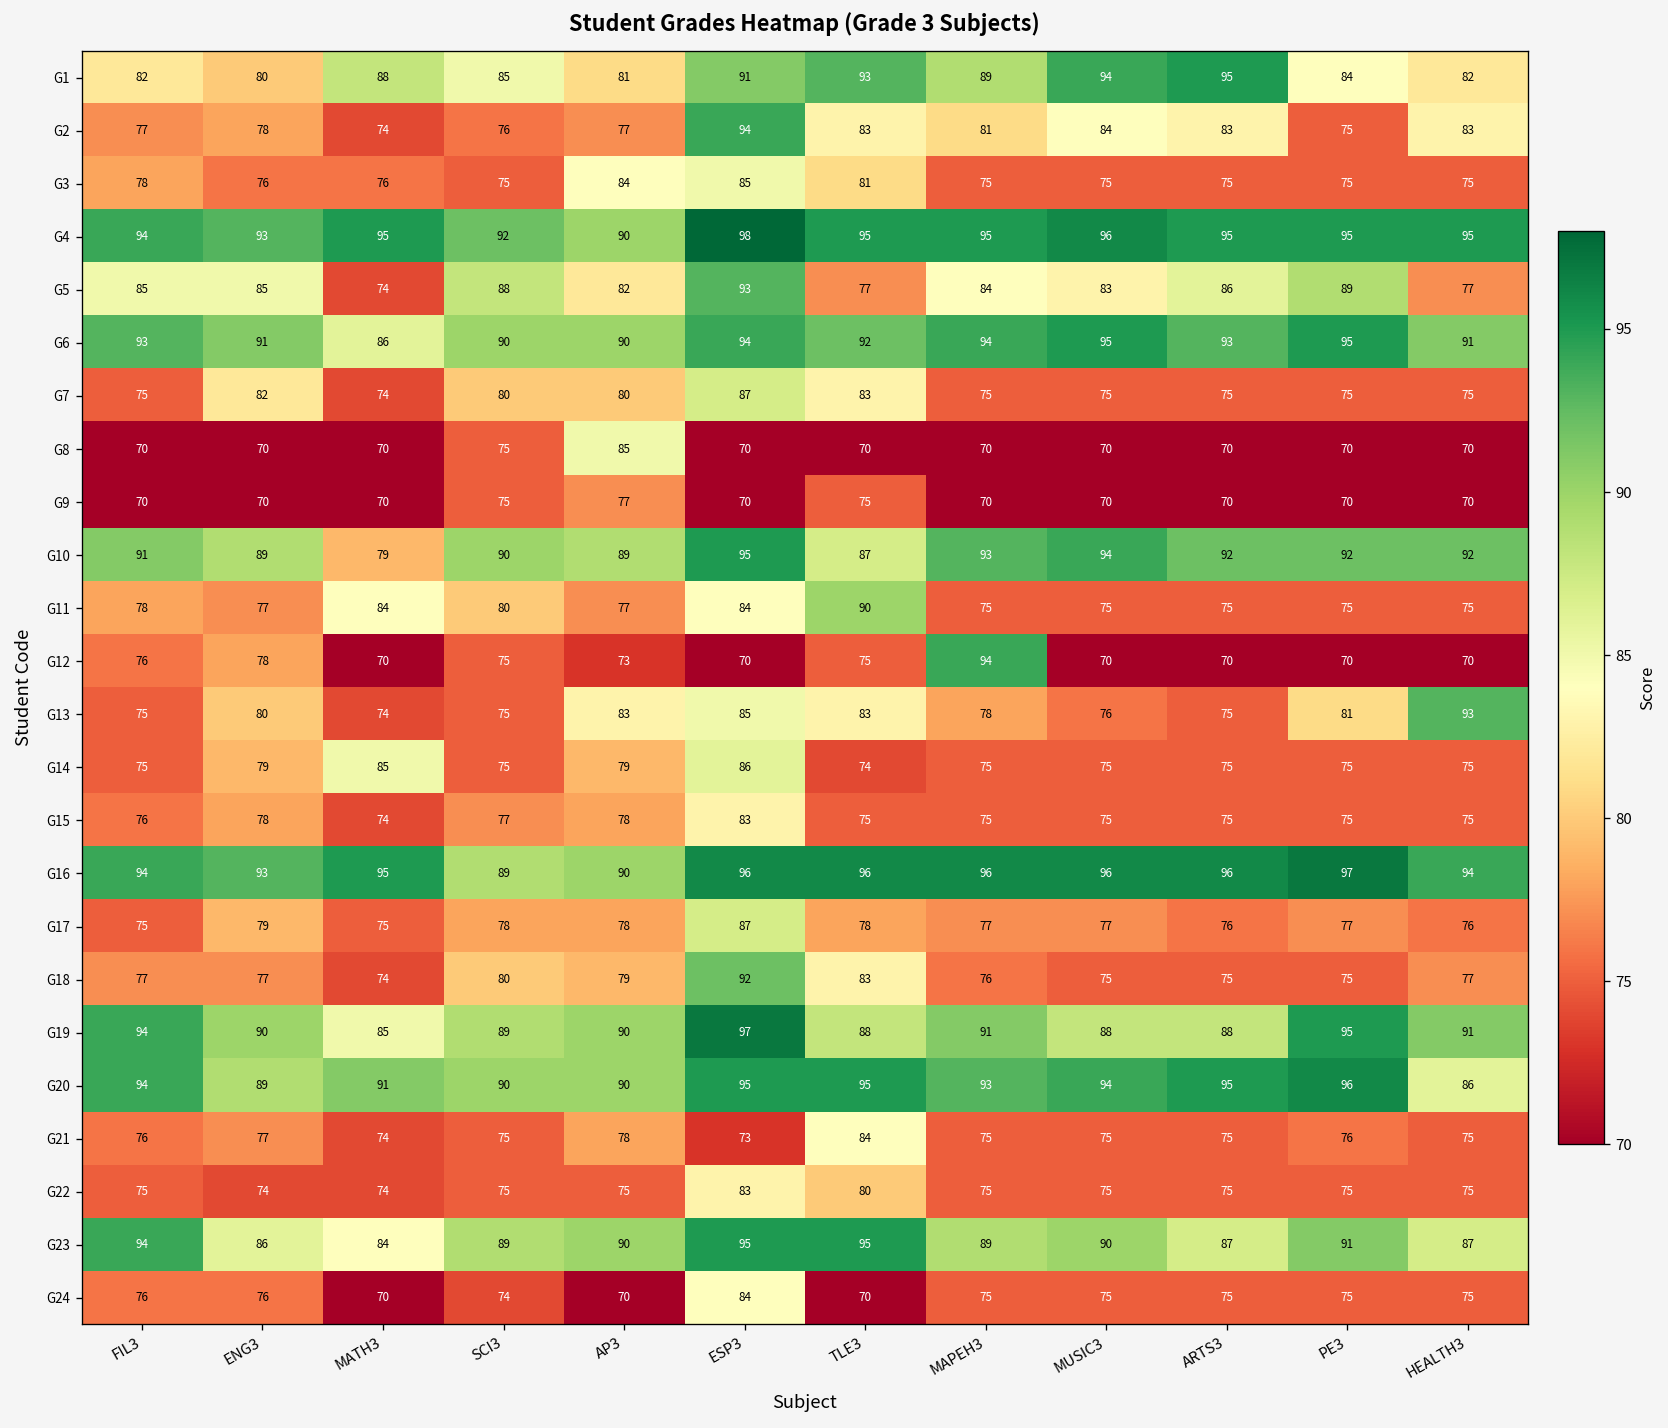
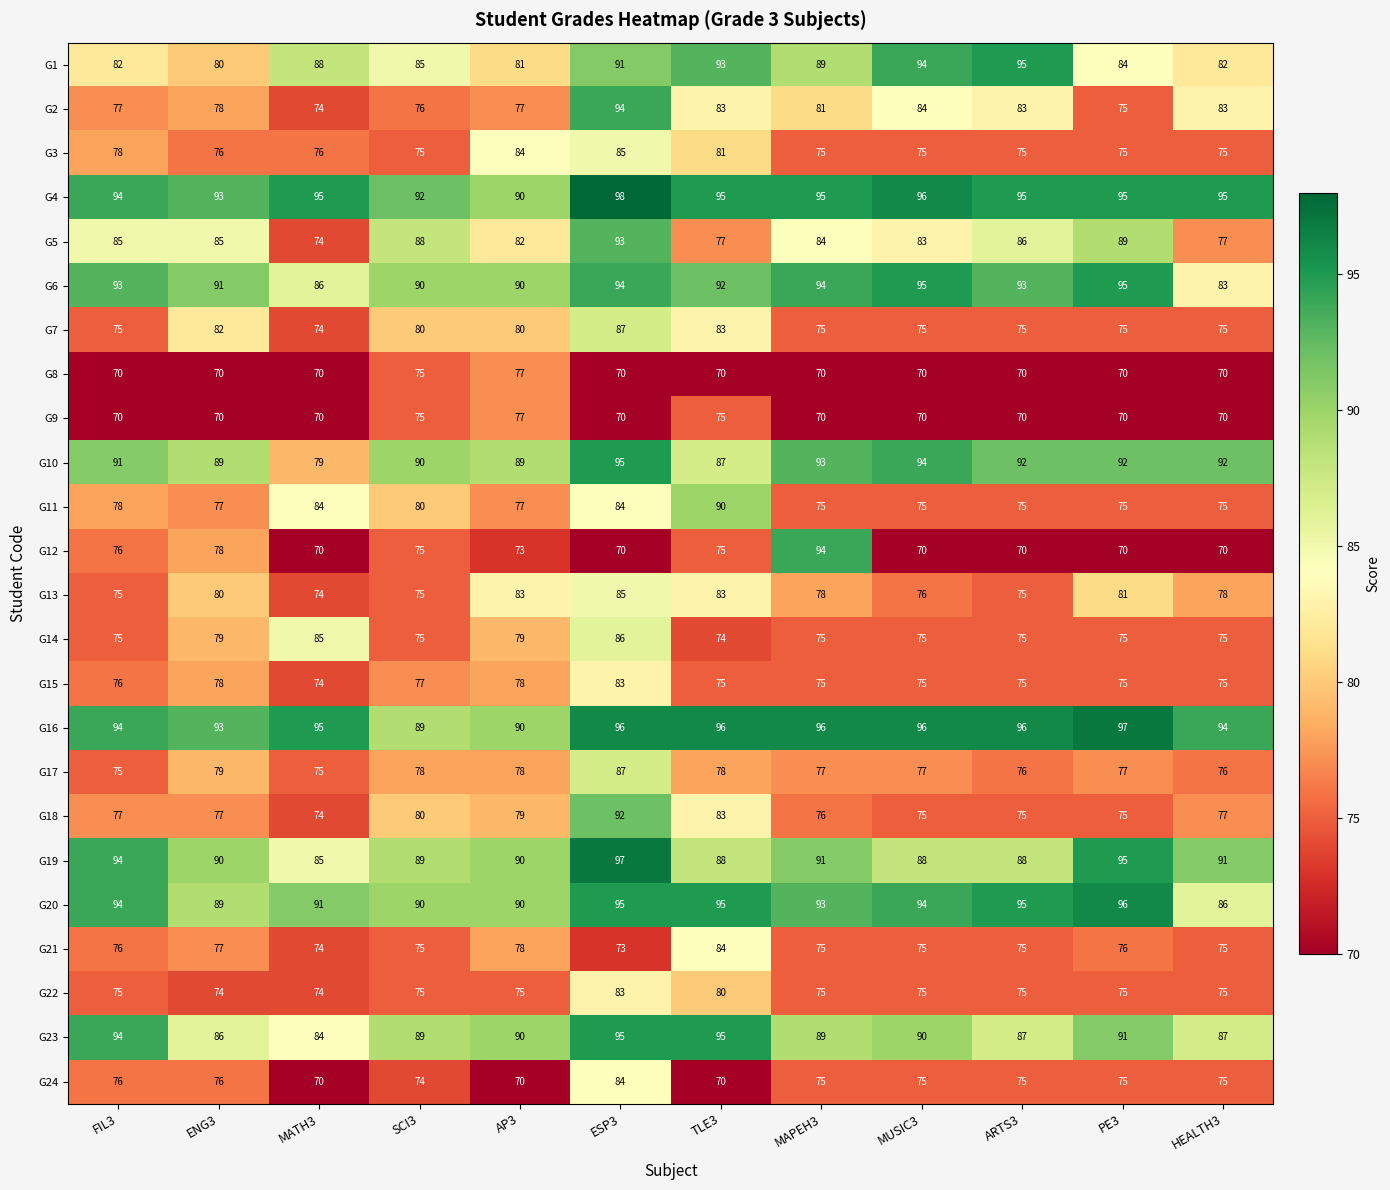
  {
    "G6": {
      "FIL3": 93,
      "ENG3": 91,
      "MATH3": 86,
      "SCI3": 90,
      "AP3": 90,
      "ESP3": 94,
      "TLE3": 92,
      "MAPEH3": 94,
      "MUSIC3": 95,
      "ARTS3": 93,
      "PE3": 95,
-     "HEALTH3": 91
+     "HEALTH3": 83
    },
    "G8": {
      "FIL3": 70,
      "ENG3": 70,
      "MATH3": 70,
      "SCI3": 75,
-     "AP3": 85,
+     "AP3": 77,
      "ESP3": 70,
      "TLE3": 70,
      "MAPEH3": 70,
      "MUSIC3": 70,
      "ARTS3": 70,
      "PE3": 70,
      "HEALTH3": 70
    },
    "G13": {
      "FIL3": 75,
      "ENG3": 80,
      "MATH3": 74,
      "SCI3": 75,
      "AP3": 83,
      "ESP3": 85,
      "TLE3": 83,
      "MAPEH3": 78,
      "MUSIC3": 76,
      "ARTS3": 75,
      "PE3": 81,
-     "HEALTH3": 93
+     "HEALTH3": 78
    }
  }
